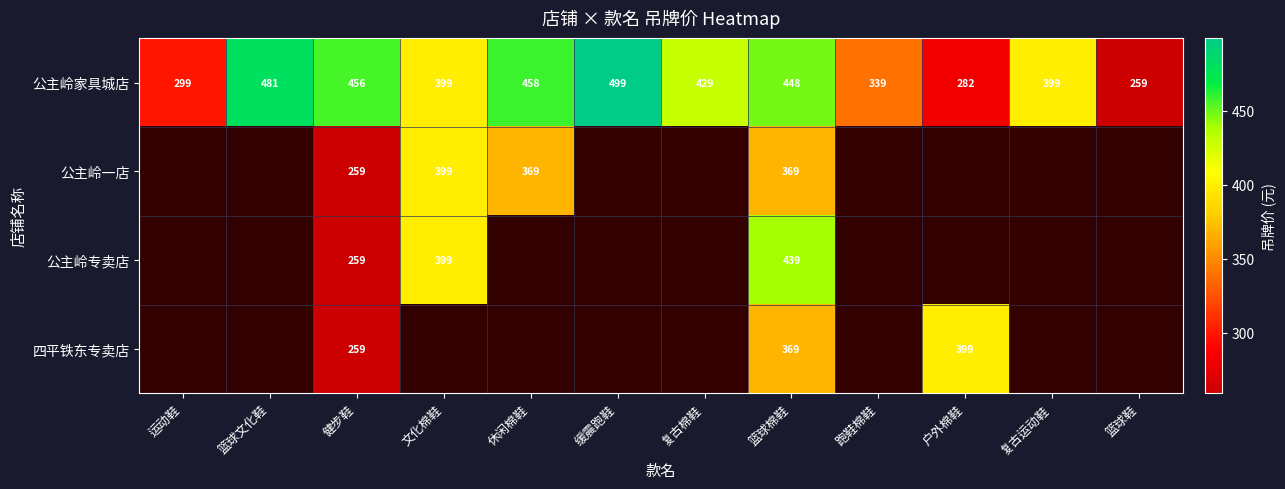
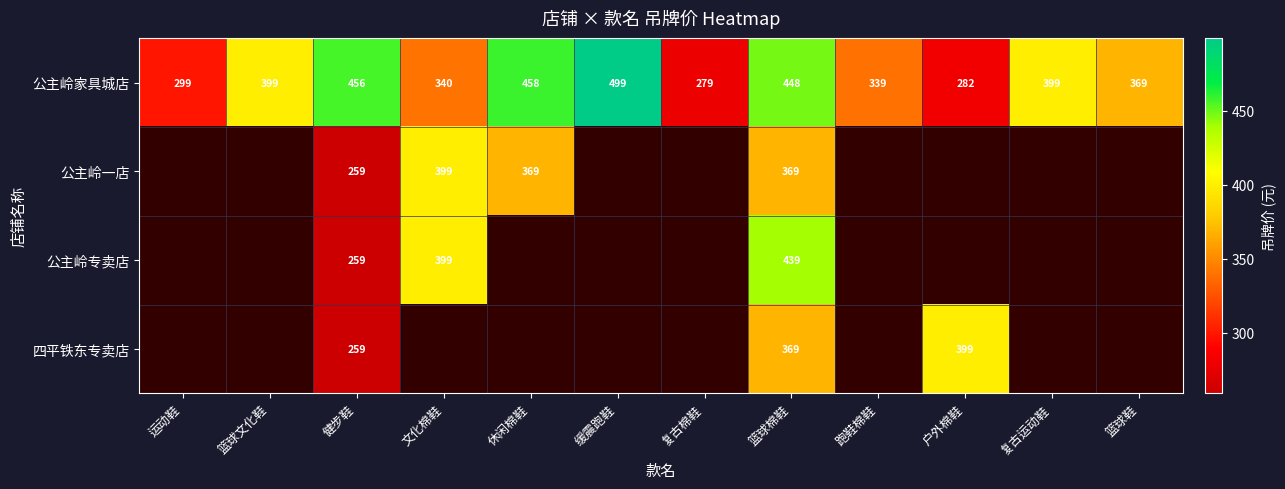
  {
    "公主岭家具城店": {
      "运动鞋": 299,
-     "篮球文化鞋": 481,
+     "篮球文化鞋": 399,
      "健步鞋": 456,
-     "文化棉鞋": 399,
+     "文化棉鞋": 340,
      "休闲棉鞋": 458,
      "缓震跑鞋": 499,
-     "复古棉鞋": 429,
+     "复古棉鞋": 279,
      "篮球棉鞋": 448,
      "跑鞋棉鞋": 339,
      "户外棉鞋": 282,
      "复古运动鞋": 399,
-     "篮球鞋": 259
+     "篮球鞋": 369
    },
    "公主岭一店": {
      "健步鞋": 259,
      "文化棉鞋": 399,
      "休闲棉鞋": 369,
      "篮球棉鞋": 369
    },
    "公主岭专卖店": {
      "健步鞋": 259,
      "文化棉鞋": 399,
      "篮球棉鞋": 439
    },
    "四平铁东专卖店": {
      "健步鞋": 259,
      "篮球棉鞋": 369,
      "户外棉鞋": 399
    }
  }
